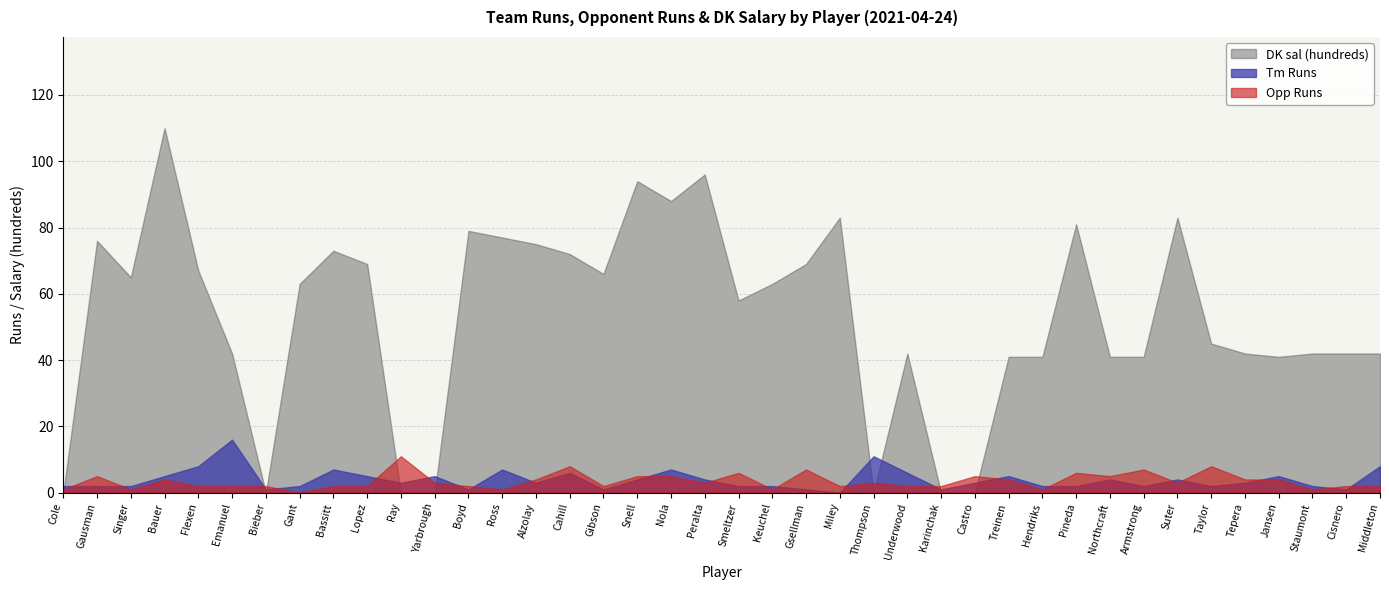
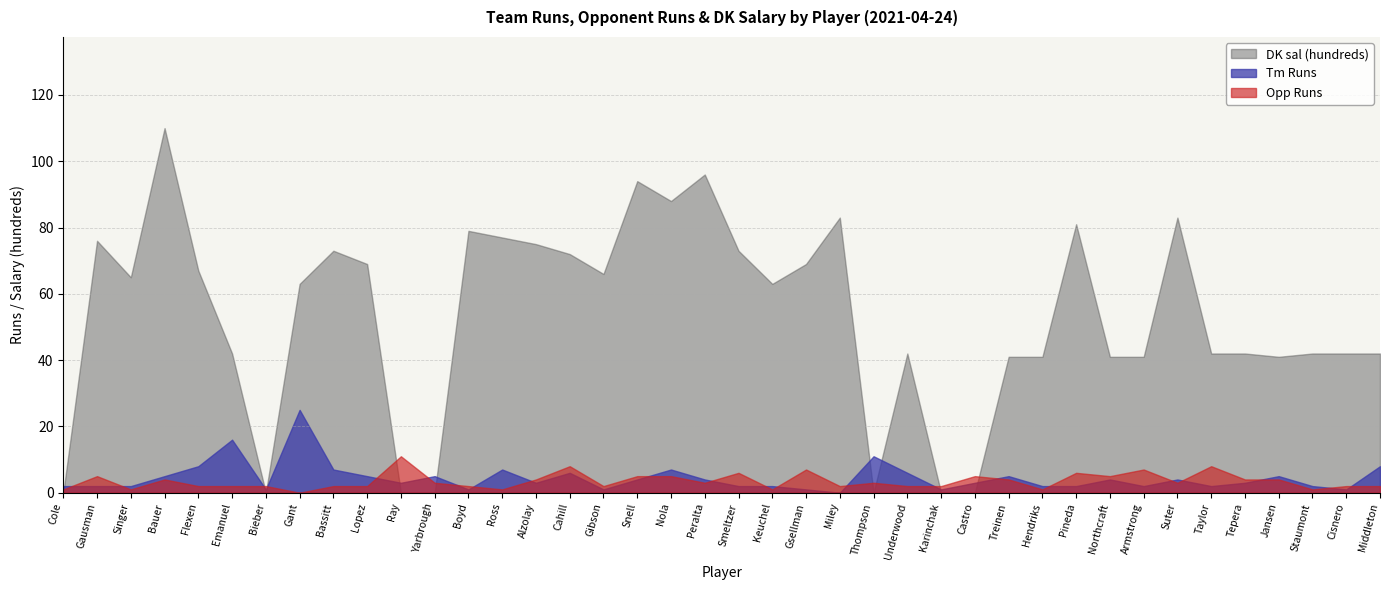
  {
    "DK sal (hundreds)": {
      "Cole": 0,
      "Gausman": 76,
      "Singer": 65,
      "Bauer": 110,
      "Flexen": 67,
      "Emanuel": 42,
      "Bieber": 0,
      "Gant": 63,
      "Bassitt": 73,
      "Lopez": 69,
      "Ray": 0,
      "Yarbrough": 0,
      "Boyd": 79,
      "Ross": 77,
      "Alzolay": 75,
      "Cahill": 72,
      "Gibson": 66,
      "Snell": 94,
      "Nola": 88,
      "Peralta": 96,
-     "Smeltzer": 58,
+     "Smeltzer": 73,
      "Keuchel": 63,
      "Gsellman": 69,
      "Miley": 83,
      "Thompson": 0,
      "Underwood": 42,
      "Karinchak": 0,
      "Castro": 0,
      "Treinen": 41,
      "Hendriks": 41,
      "Pineda": 81,
      "Northcraft": 41,
      "Armstrong": 41,
      "Suter": 83,
-     "Taylor": 45,
+     "Taylor": 42,
      "Tepera": 42,
      "Jansen": 41,
      "Staumont": 42,
      "Cisnero": 42,
      "Middleton": 42
    },
    "Tm Runs": {
      "Cole": 2,
      "Gausman": 2,
      "Singer": 2,
      "Bauer": 5,
      "Flexen": 8,
      "Emanuel": 16,
      "Bieber": 1,
-     "Gant": 2,
+     "Gant": 25,
      "Bassitt": 7,
      "Lopez": 5,
      "Ray": 3,
      "Yarbrough": 5,
      "Boyd": 1,
      "Ross": 7,
      "Alzolay": 3,
      "Cahill": 6,
      "Gibson": 1,
      "Snell": 4,
      "Nola": 7,
      "Peralta": 4,
      "Smeltzer": 2,
      "Keuchel": 2,
      "Gsellman": 1,
      "Miley": 0,
      "Thompson": 11,
      "Underwood": 6,
      "Karinchak": 1,
      "Castro": 3,
      "Treinen": 5,
      "Hendriks": 2,
      "Pineda": 2,
      "Northcraft": 4,
      "Armstrong": 2,
      "Suter": 4,
      "Taylor": 2,
      "Tepera": 3,
      "Jansen": 5,
      "Staumont": 2,
      "Cisnero": 1,
      "Middleton": 8
    },
    "Opp Runs": {
      "Cole": 1,
      "Gausman": 5,
      "Singer": 1,
      "Bauer": 4,
      "Flexen": 2,
      "Emanuel": 2,
      "Bieber": 2,
      "Gant": 0,
      "Bassitt": 2,
      "Lopez": 2,
      "Ray": 11,
      "Yarbrough": 3,
      "Boyd": 2,
      "Ross": 1,
      "Alzolay": 4,
      "Cahill": 8,
      "Gibson": 2,
      "Snell": 5,
      "Nola": 5,
      "Peralta": 3,
      "Smeltzer": 6,
      "Keuchel": 1,
      "Gsellman": 7,
      "Miley": 2,
      "Thompson": 3,
      "Underwood": 2,
      "Karinchak": 2,
      "Castro": 5,
      "Treinen": 4,
      "Hendriks": 1,
      "Pineda": 6,
      "Northcraft": 5,
      "Armstrong": 7,
      "Suter": 3,
      "Taylor": 8,
      "Tepera": 4,
      "Jansen": 4,
      "Staumont": 1,
      "Cisnero": 2,
      "Middleton": 2
    }
  }
